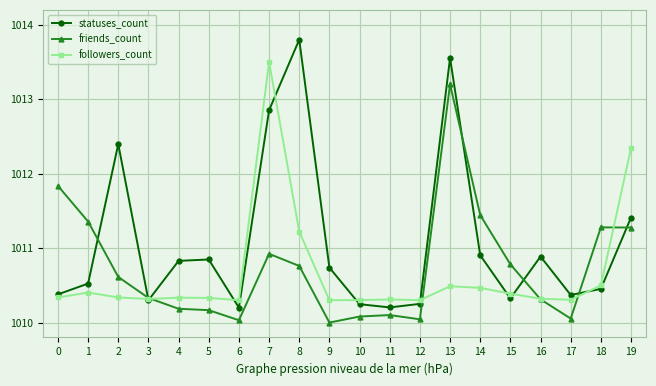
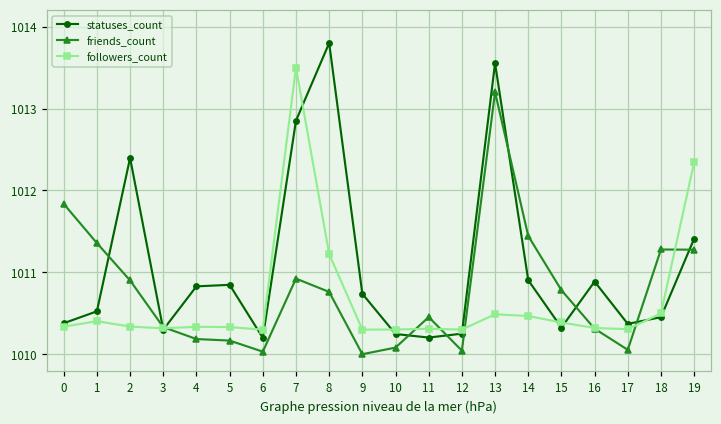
  {
    "statuses_count": {
      "0": 1010.4,
      "1": 1010.5,
      "2": 1012.4,
      "4": 1010.8,
      "5": 1010.8,
      "6": 1010.2,
      "7": 1012.9,
      "8": 1013.8,
      "9": 1010.7,
      "10": 1010.2,
      "11": 1010.2,
      "12": 1010.3,
      "13": 1013.6,
      "14": 1010.9,
      "15": 1010.3,
      "16": 1010.9,
      "17": 1010.4,
      "18": 1010.5,
      "19": 1011.4
    },
    "friends_count": {
      "0": 1011.8,
      "1": 1011.4,
-     "2": 1010.6,
+     "2": 1010.9,
      "4": 1010.2,
      "5": 1010.2,
      "6": 1010.0,
      "7": 1010.9,
      "8": 1010.8,
      "9": 1010.0,
      "10": 1010.1,
-     "11": 1010.1,
+     "11": 1010.5,
      "12": 1010.0,
      "13": 1013.2,
      "14": 1011.4,
      "15": 1010.8,
      "17": 1010.1,
      "18": 1011.3,
      "19": 1011.3
    },
    "followers_count": {
      "0": 1010.3,
      "1": 1010.4,
      "2": 1010.3,
      "4": 1010.3,
      "5": 1010.3,
      "6": 1010.3,
      "7": 1013.5,
      "8": 1011.2,
      "9": 1010.3,
      "10": 1010.3,
      "11": 1010.3,
      "12": 1010.3,
      "13": 1010.5,
      "14": 1010.5,
      "15": 1010.4,
      "17": 1010.3,
      "18": 1010.5,
      "19": 1012.3
    }
  }
